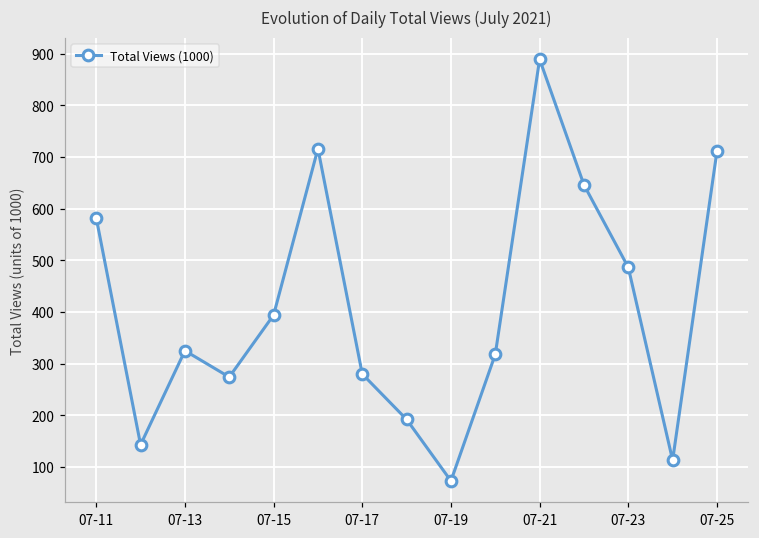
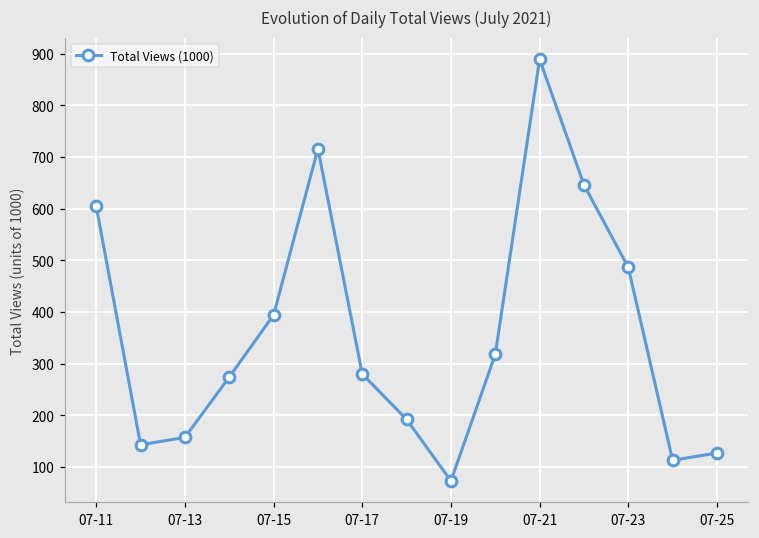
  {
-   "07-11": 580,
-   "07-13": 330,
+   "07-11": 600,
+   "07-13": 160,
    "07-15": 390,
    "07-17": 280,
    "07-19": 70,
    "07-21": 890,
    "07-23": 490,
-   "07-25": 710
+   "07-25": 130
  }
